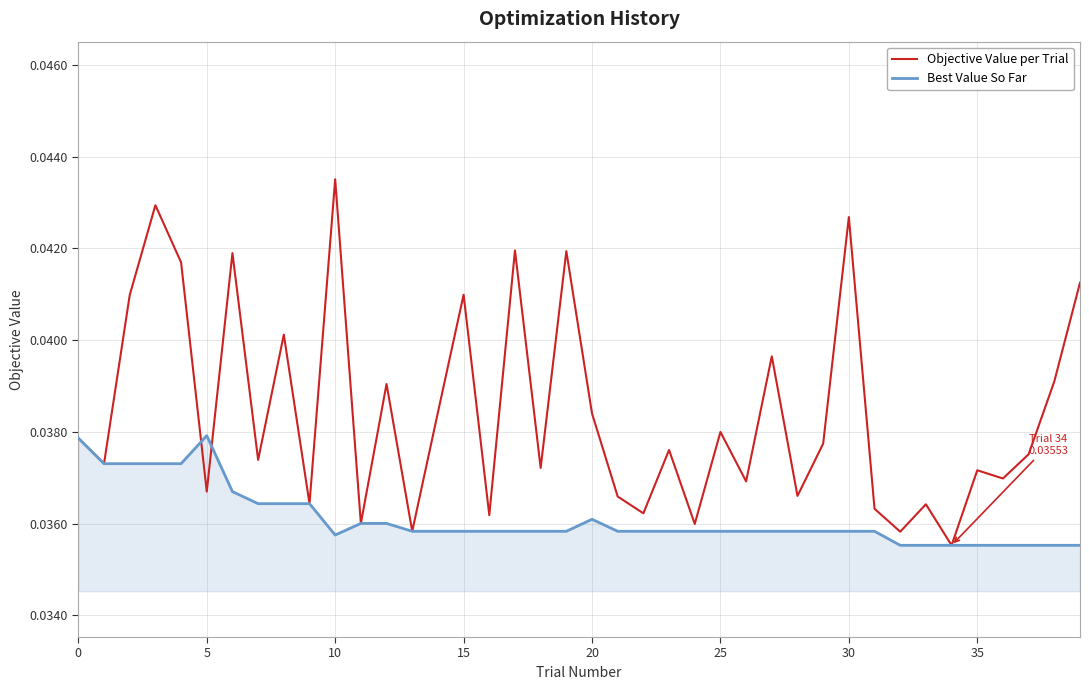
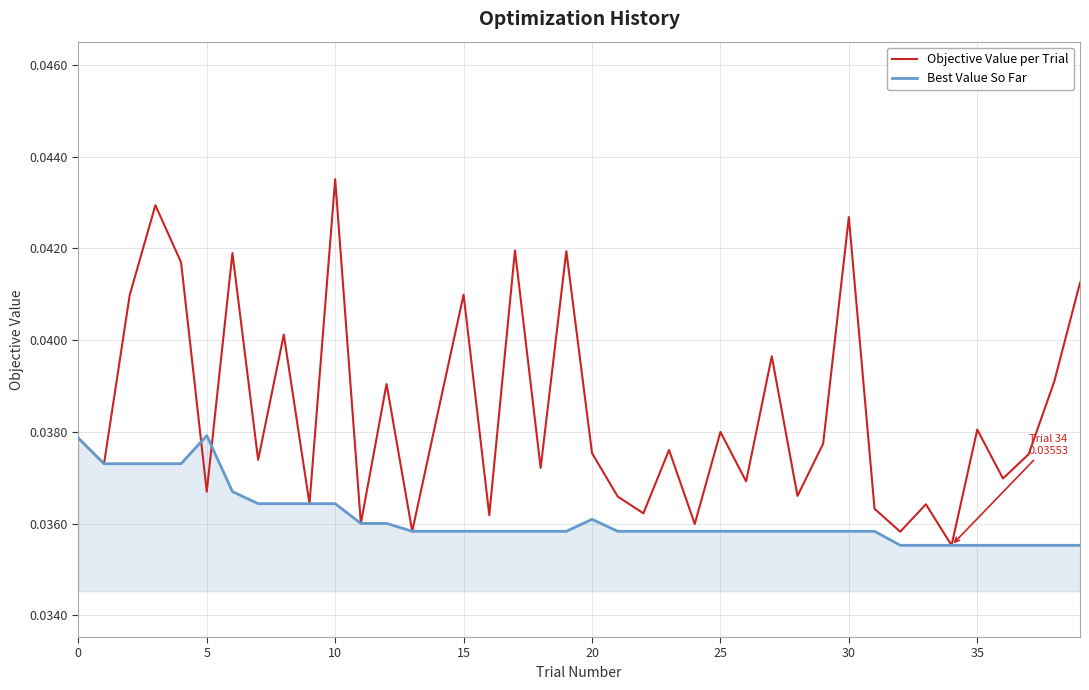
  {
    "Objective Value per Trial": {
      "5": 0.0367,
      "10": 0.0435,
      "15": 0.0410,
-     "20": 0.0384,
+     "20": 0.0375,
      "25": 0.0380,
      "30": 0.0427,
-     "35": 0.0372
+     "35": 0.0380
    },
    "Best Value So Far": {
      "5": 0.0379,
-     "10": 0.0357,
+     "10": 0.0364,
      "15": 0.0358,
      "20": 0.0361,
      "25": 0.0358,
      "30": 0.0358,
      "35": 0.0355
    }
  }
